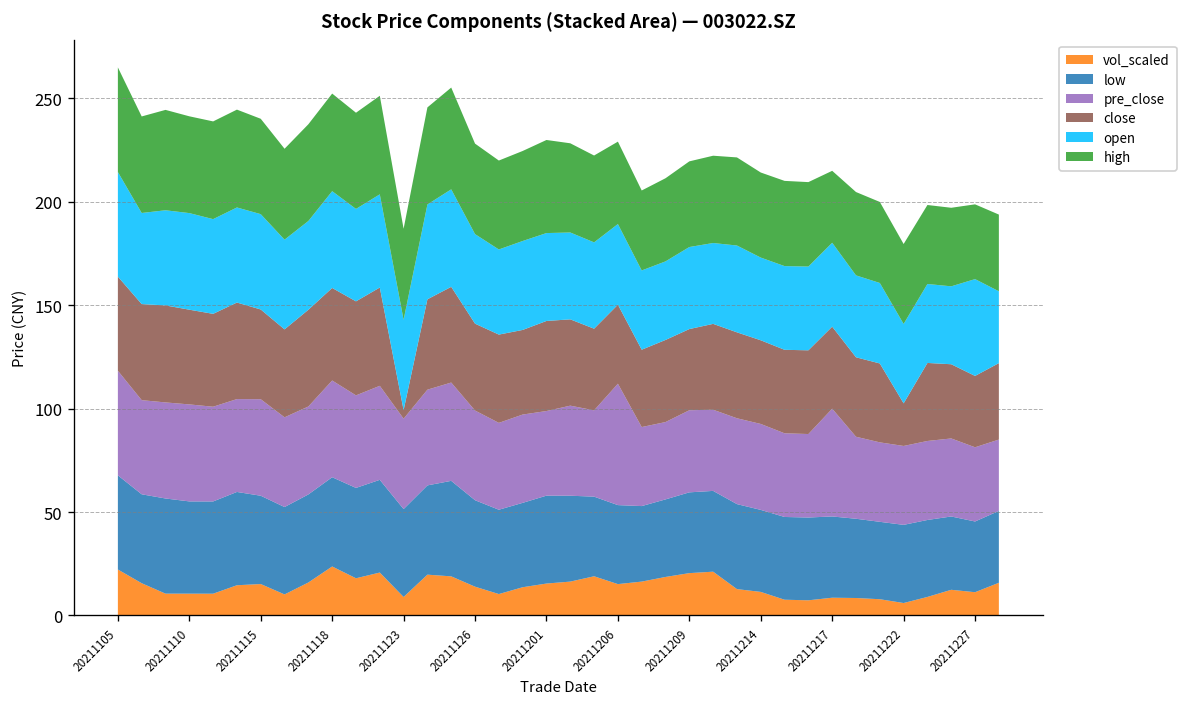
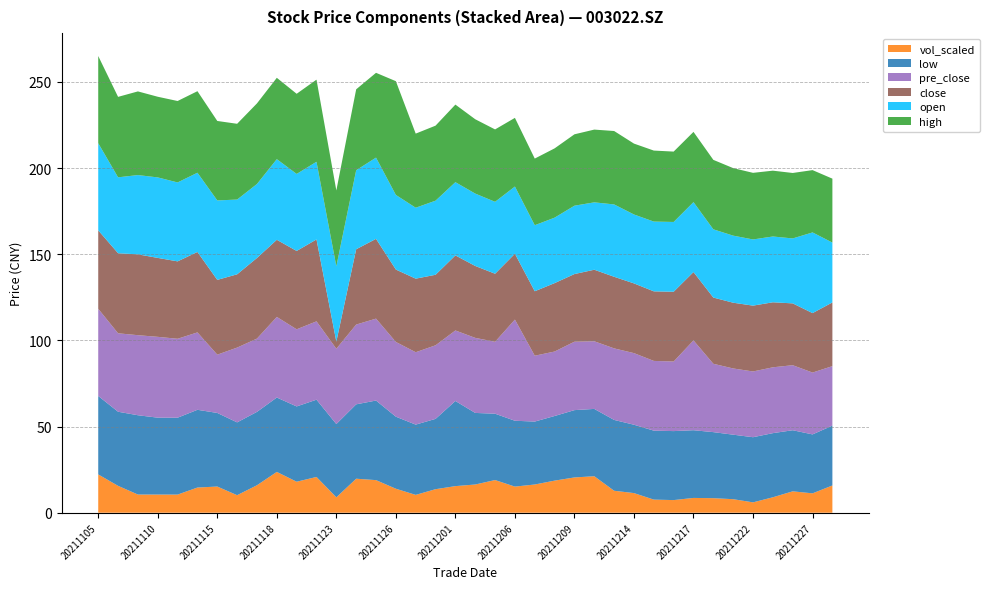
  {
    "vol_scaled": {
      "20211105": 22,
      "20211110": 11,
      "20211115": 15,
      "20211118": 24,
      "20211123": 9,
      "20211126": 14,
      "20211201": 15,
      "20211206": 15,
      "20211209": 20,
      "20211214": 11,
      "20211217": 9,
      "20211222": 6,
      "20211227": 11
    },
    "low": {
      "20211105": 46,
      "20211110": 45,
      "20211115": 43,
      "20211118": 43,
      "20211123": 43,
      "20211126": 42,
-     "20211201": 43,
+     "20211201": 49,
      "20211206": 38,
      "20211209": 39,
      "20211214": 40,
      "20211217": 39,
      "20211222": 38,
      "20211227": 34
    },
    "pre_close": {
      "20211105": 51,
      "20211110": 47,
-     "20211115": 47,
+     "20211115": 34,
      "20211118": 47,
      "20211123": 44,
      "20211126": 43,
      "20211201": 41,
      "20211206": 59,
      "20211209": 40,
      "20211214": 42,
      "20211217": 52,
      "20211222": 38,
      "20211227": 36
    },
    "close": {
      "20211105": 46,
      "20211110": 46,
      "20211115": 43,
      "20211118": 45,
      "20211123": 4,
      "20211126": 42,
      "20211201": 44,
      "20211206": 38,
      "20211209": 39,
      "20211214": 40,
      "20211217": 40,
-     "20211222": 21,
+     "20211222": 38,
      "20211227": 35
    },
    "open": {
      "20211105": 51,
      "20211110": 47,
      "20211115": 46,
      "20211118": 47,
      "20211123": 44,
      "20211126": 43,
      "20211201": 43,
      "20211206": 39,
      "20211209": 40,
      "20211214": 40,
      "20211217": 41,
      "20211222": 38,
      "20211227": 47
    },
    "high": {
      "20211105": 51,
      "20211110": 47,
      "20211115": 46,
      "20211118": 47,
      "20211123": 44,
-     "20211126": 44,
+     "20211126": 66,
      "20211201": 45,
      "20211206": 40,
      "20211209": 41,
      "20211214": 41,
-     "20211217": 35,
+     "20211217": 41,
      "20211222": 39,
      "20211227": 36
    }
  }
